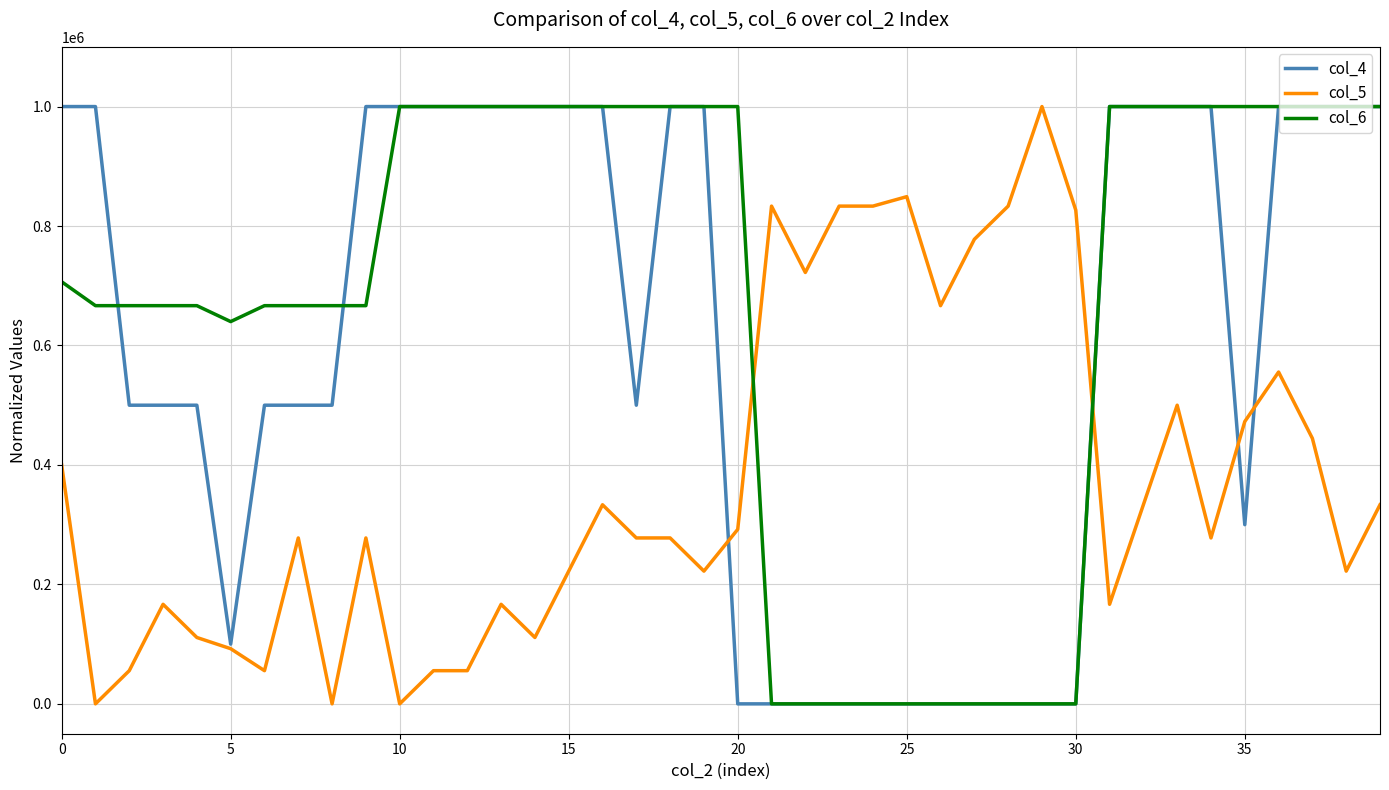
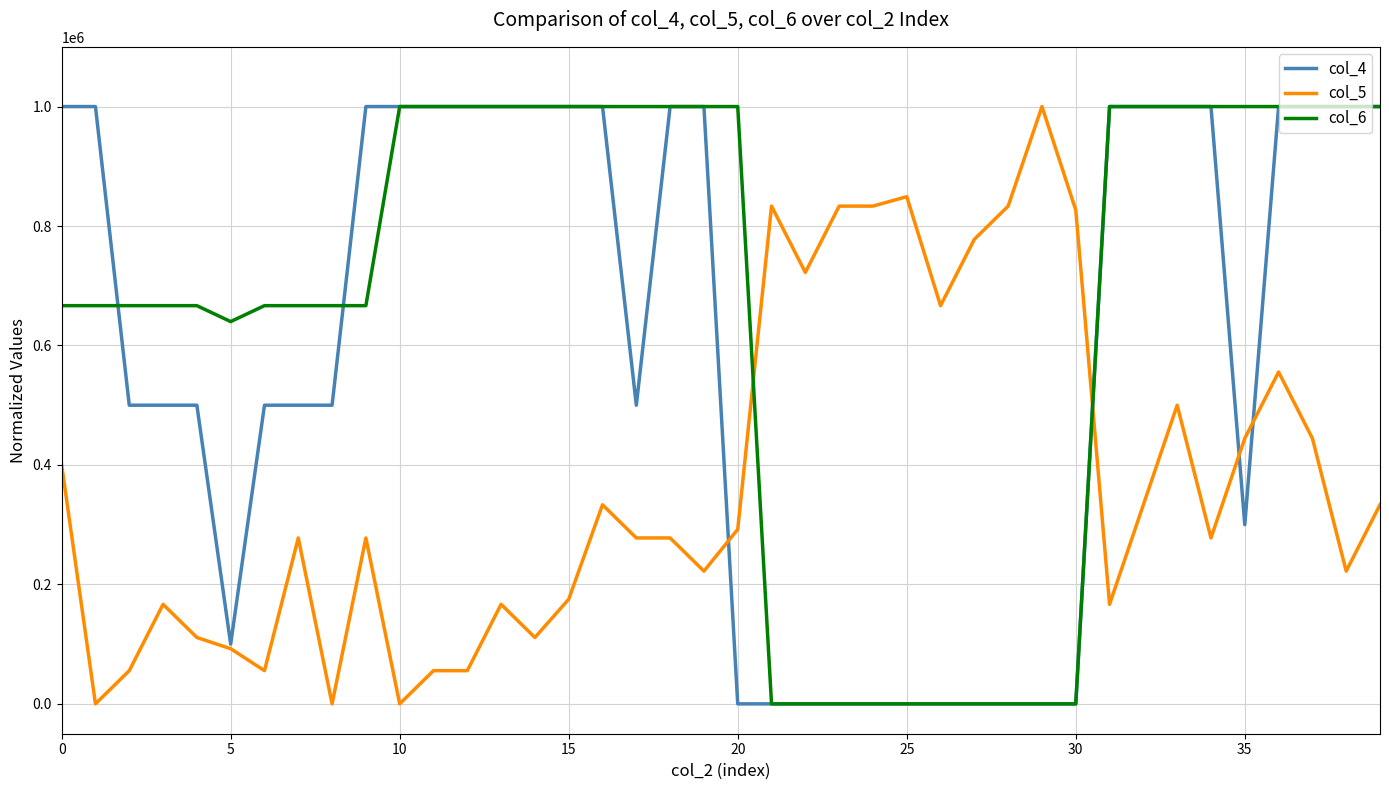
  {
    "col_4": {
      "0": 1000000,
      "5": 100000,
      "20": 0,
      "35": 300000
    },
    "col_5": {
      "0": 400000,
      "5": 90000,
      "10": 0,
-     "15": 220000,
+     "15": 180000,
      "20": 290000,
      "25": 850000,
      "30": 830000,
-     "35": 470000
+     "35": 440000
    },
    "col_6": {
-     "0": 710000,
+     "0": 670000,
      "5": 640000,
      "20": 1000000,
      "35": 1000000
    }
  }
